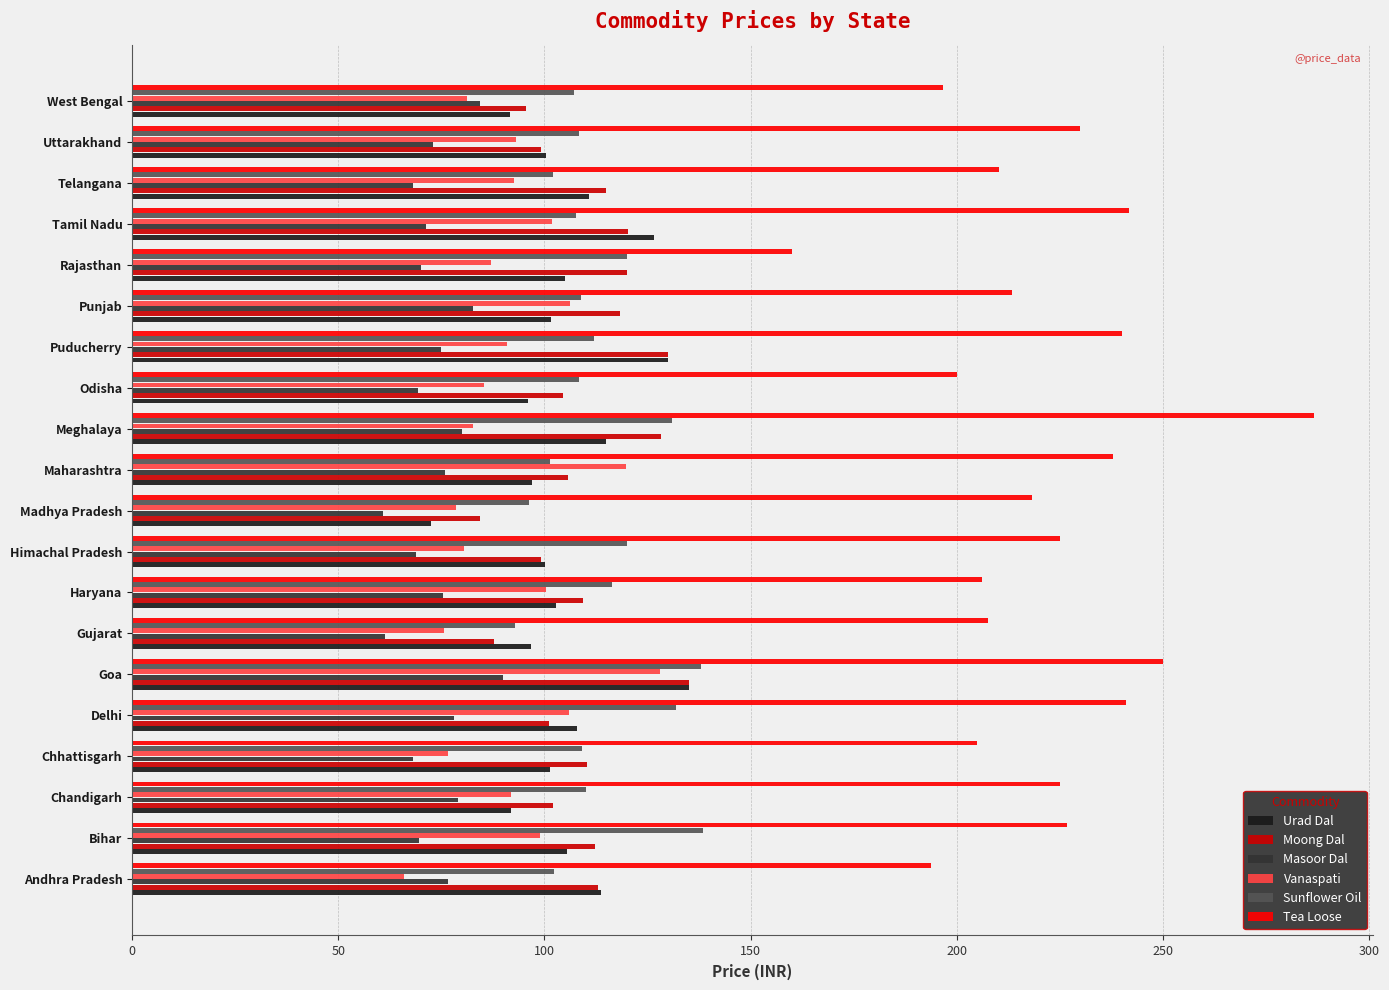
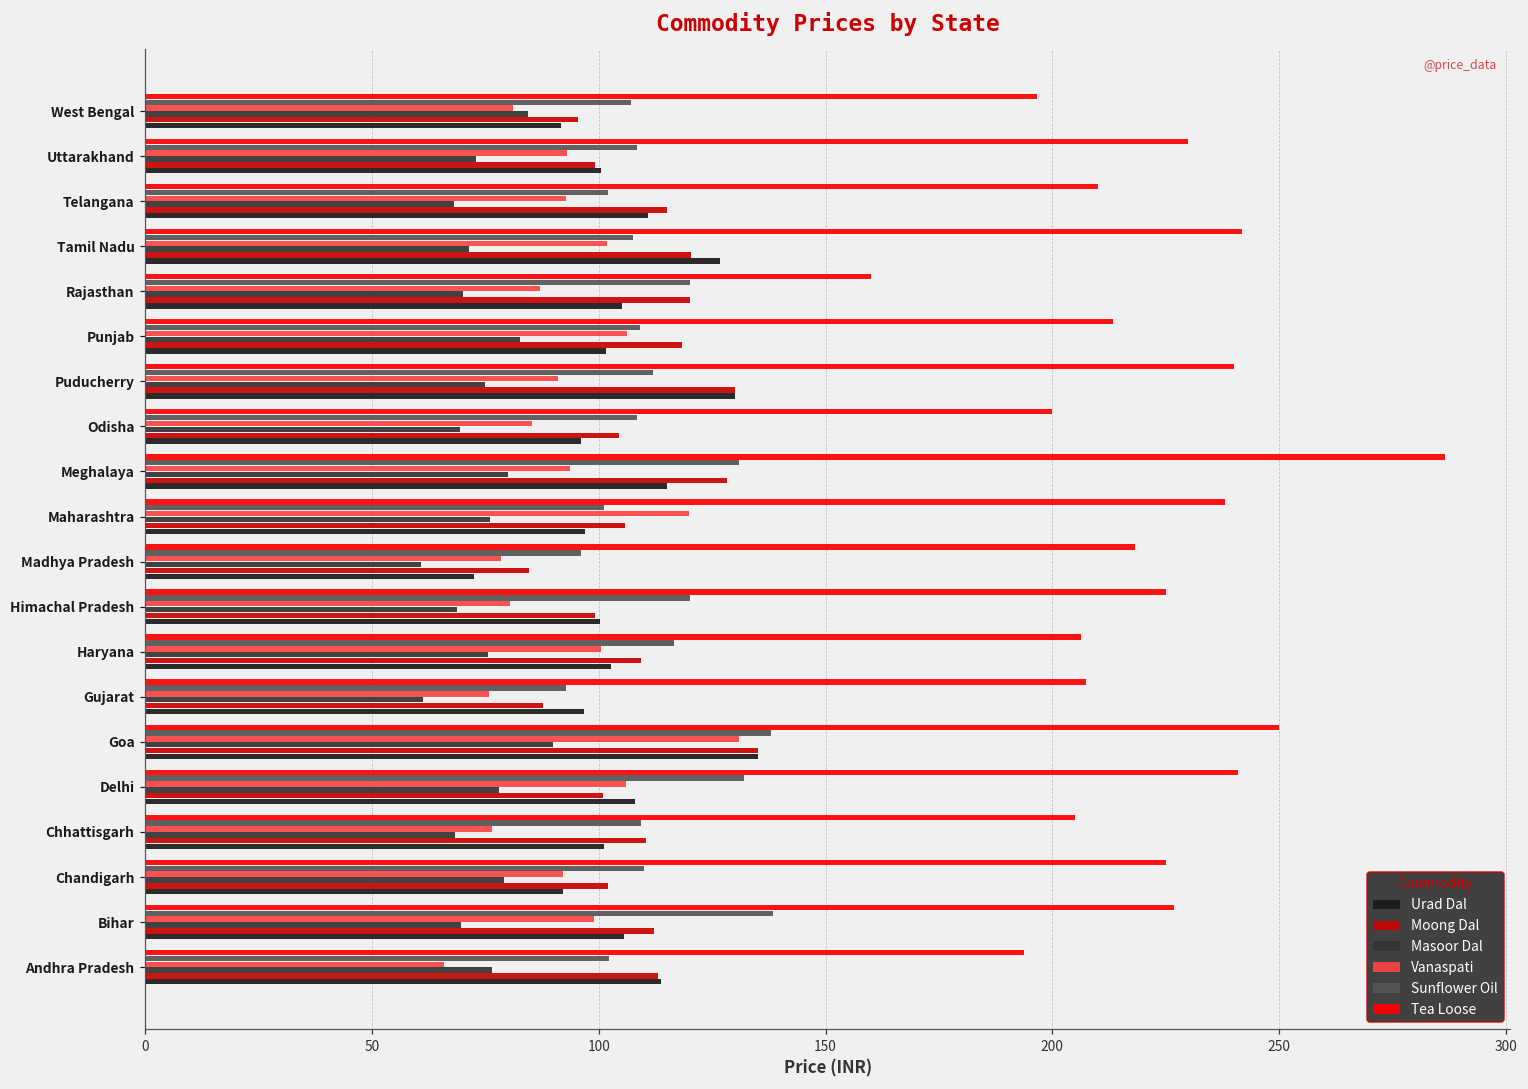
  {
    "Vanaspati": {
      "West Bengal": 81,
      "Uttarakhand": 93,
      "Telangana": 93,
      "Tamil Nadu": 102,
      "Rajasthan": 87,
      "Punjab": 106,
      "Puducherry": 91,
      "Odisha": 85,
-     "Meghalaya": 83,
+     "Meghalaya": 94,
      "Maharashtra": 120,
      "Madhya Pradesh": 79,
      "Himachal Pradesh": 81,
      "Haryana": 101,
      "Gujarat": 76,
-     "Goa": 128,
+     "Goa": 131,
      "Delhi": 106,
      "Chhattisgarh": 77,
      "Chandigarh": 92,
      "Bihar": 99,
      "Andhra Pradesh": 66
    }
  }
